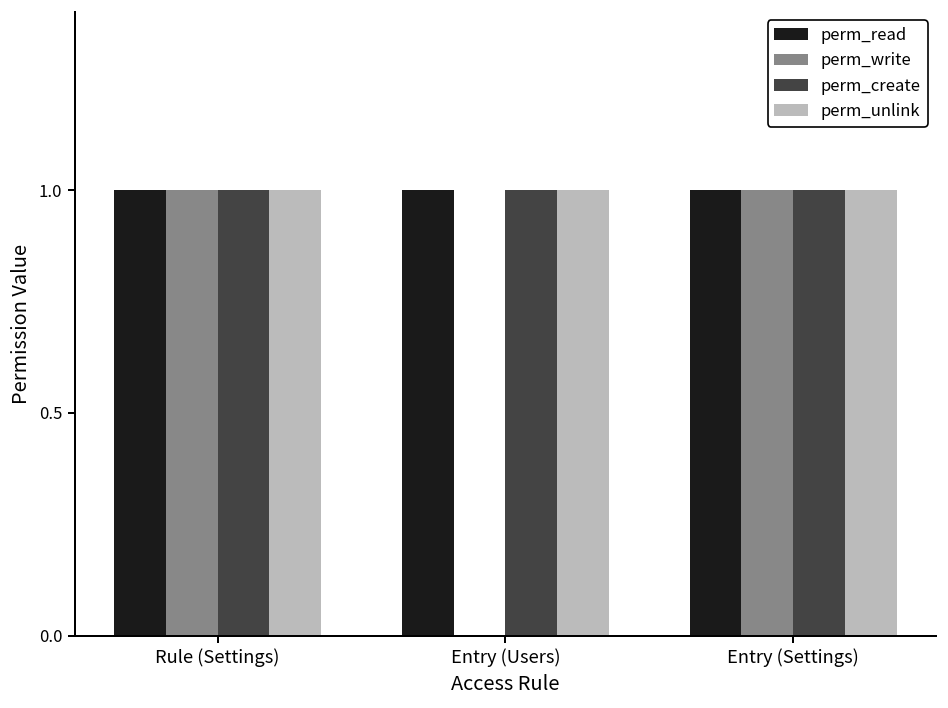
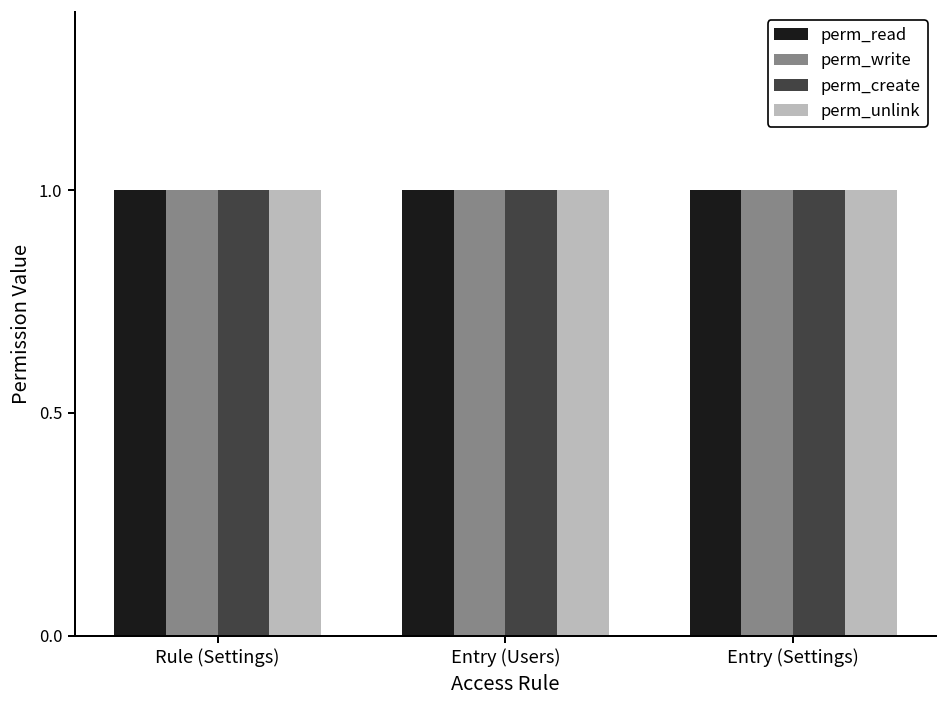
  {
    "perm_read": {
      "Rule (Settings)": 1,
      "Entry (Users)": 1,
      "Entry (Settings)": 1
    },
    "perm_write": {
      "Rule (Settings)": 1,
-     "Entry (Users)": 0,
+     "Entry (Users)": 1,
      "Entry (Settings)": 1
    },
    "perm_create": {
      "Rule (Settings)": 1,
      "Entry (Users)": 1,
      "Entry (Settings)": 1
    },
    "perm_unlink": {
      "Rule (Settings)": 1,
      "Entry (Users)": 1,
      "Entry (Settings)": 1
    }
  }
